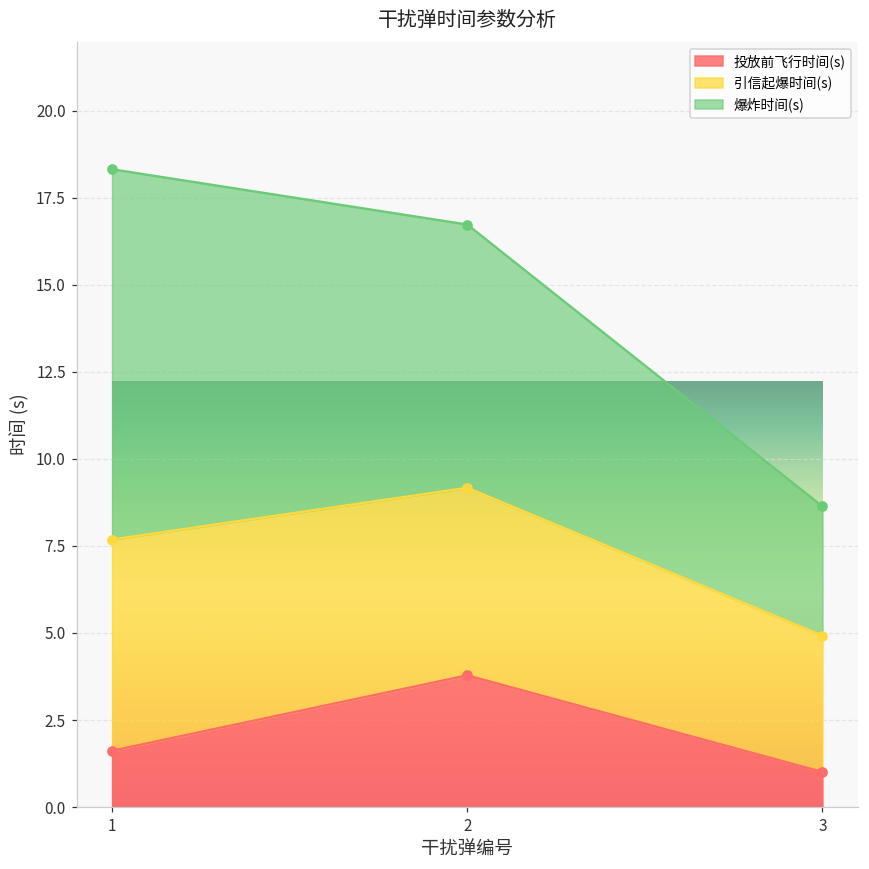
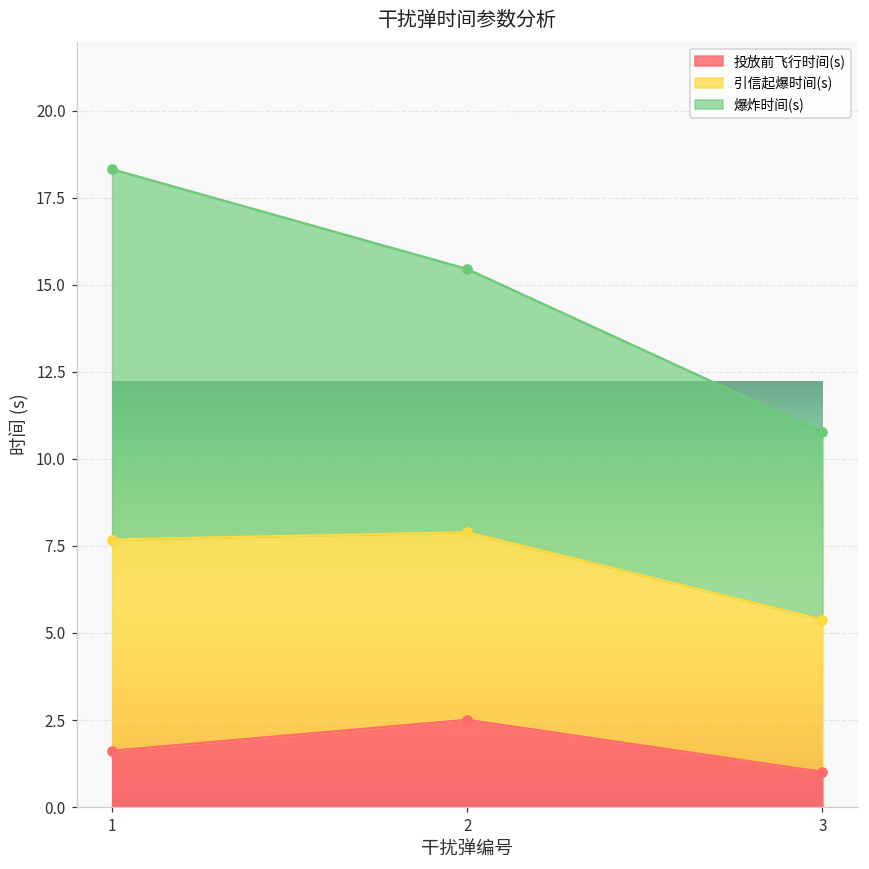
  {
    "投放前飞行时间(s)": {
      "1": 1.6,
-     "2": 3.8,
+     "2": 2.5,
      "3": 1.0
    },
    "引信起爆时间(s)": {
      "1": 6.1,
      "2": 5.4,
-     "3": 3.9
+     "3": 4.4
    },
    "爆炸时间(s)": {
      "1": 10.6,
      "2": 7.6,
-     "3": 3.7
+     "3": 5.4
    }
  }
